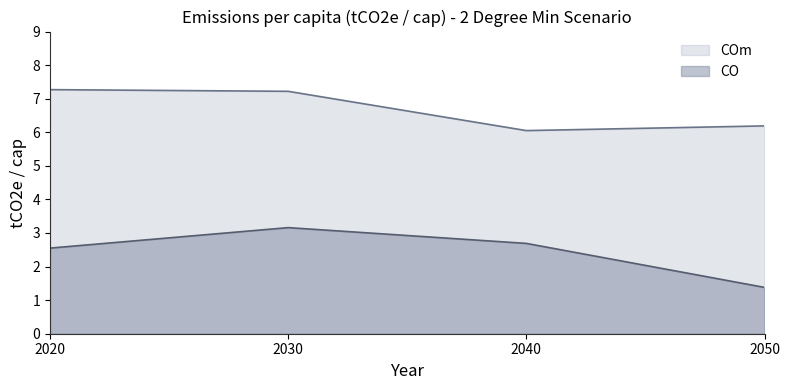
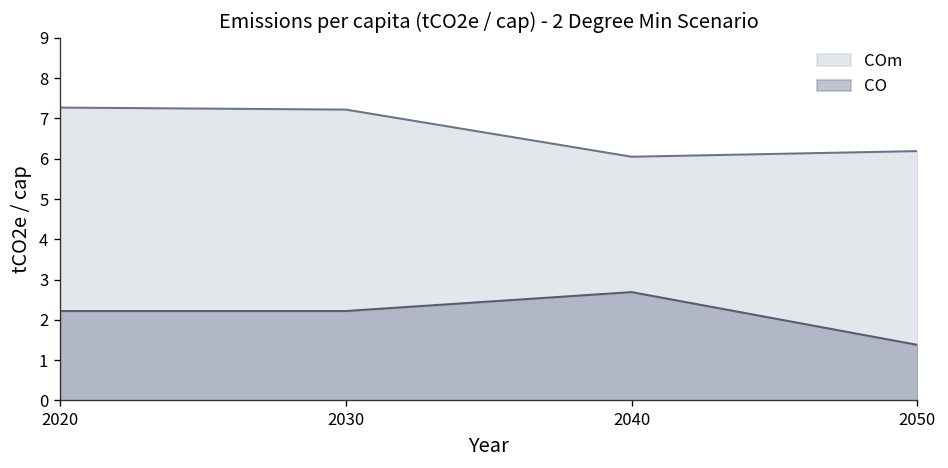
  {
    "COm": {
      "2020": 7.3,
      "2030": 7.2,
      "2040": 6.1,
      "2050": 6.2
    },
    "CO": {
-     "2020": 2.6,
-     "2030": 3.2,
+     "2020": 2.2,
+     "2030": 2.2,
      "2040": 2.7,
      "2050": 1.4
    }
  }
